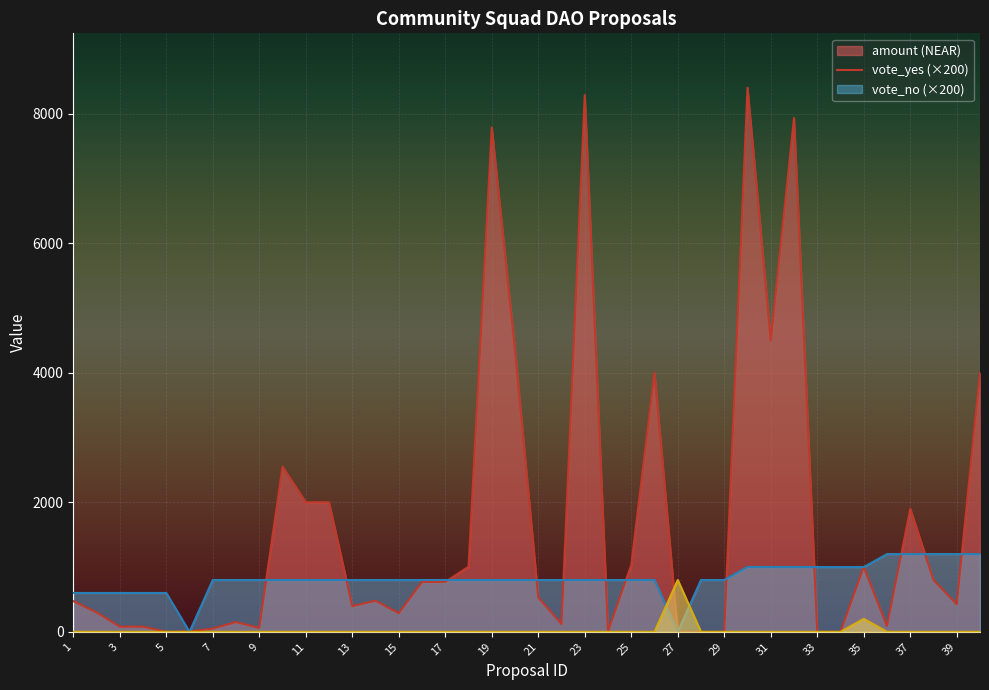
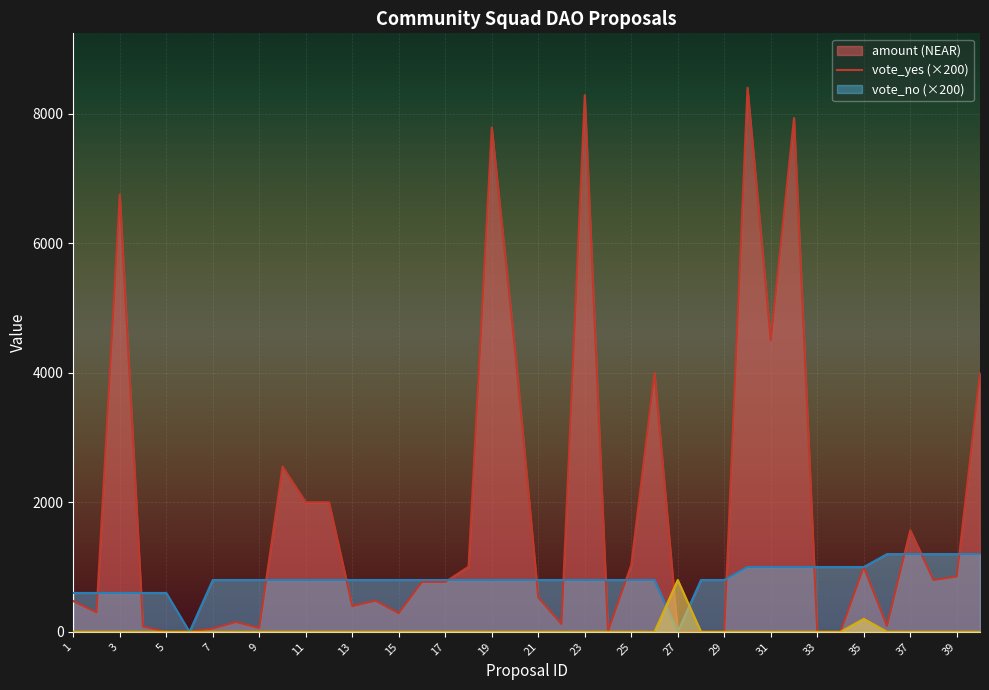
  {
    "amount (NEAR)": {
      "1": 500,
-     "3": 100,
+     "3": 6800,
      "7": 100,
      "9": 100,
      "11": 2000,
      "13": 400,
      "15": 300,
      "19": 7800,
      "21": 500,
      "23": 8300,
      "25": 1000,
      "31": 4500,
-     "37": 1900,
-     "39": 400
+     "37": 1600,
+     "39": 900
    }
  }
